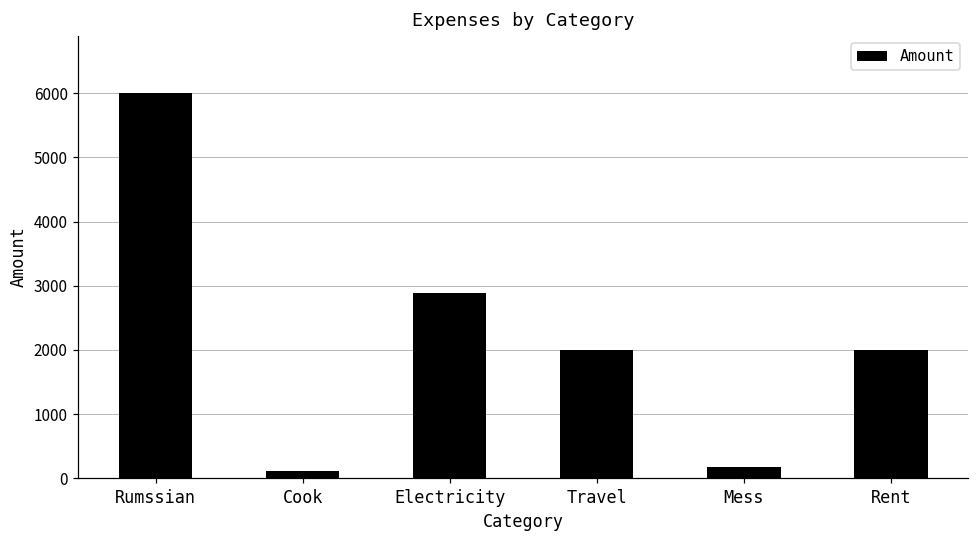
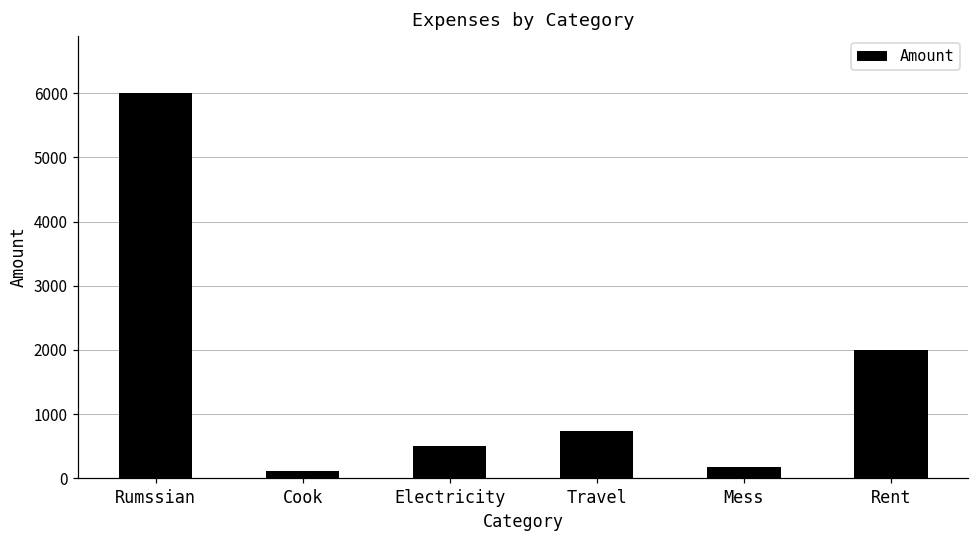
  {
    "Rumssian": 6000,
    "Cook": 100,
-   "Electricity": 2900,
-   "Travel": 2000,
+   "Electricity": 500,
+   "Travel": 700,
    "Mess": 200,
    "Rent": 2000
  }
